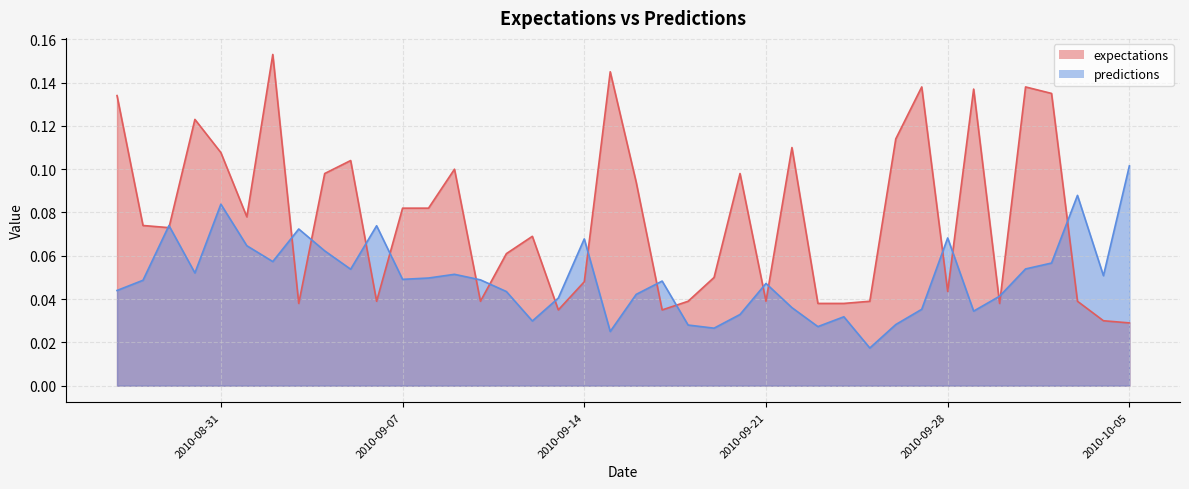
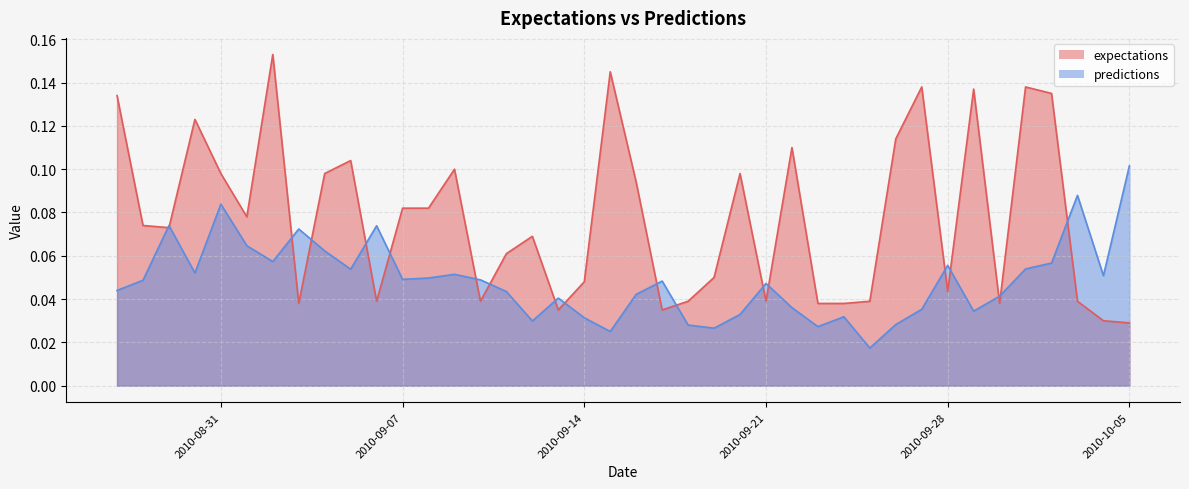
  {
    "expectations": {
-     "2010-08-31": 0.108,
+     "2010-08-31": 0.098,
      "2010-09-07": 0.082,
      "2010-09-14": 0.048,
      "2010-09-21": 0.039,
      "2010-09-28": 0.044,
      "2010-10-05": 0.029
    },
    "predictions": {
      "2010-08-31": 0.084,
      "2010-09-07": 0.049,
-     "2010-09-14": 0.068,
+     "2010-09-14": 0.031,
      "2010-09-21": 0.047,
-     "2010-09-28": 0.068,
+     "2010-09-28": 0.056,
      "2010-10-05": 0.102
    }
  }
